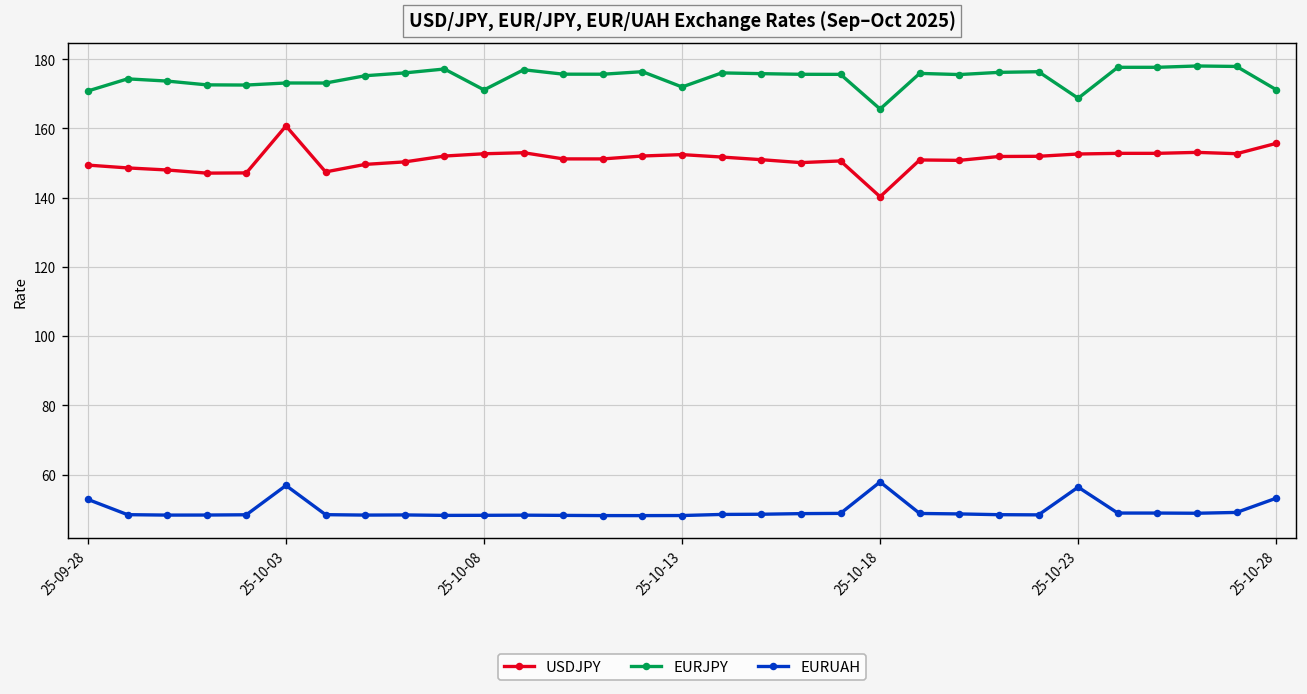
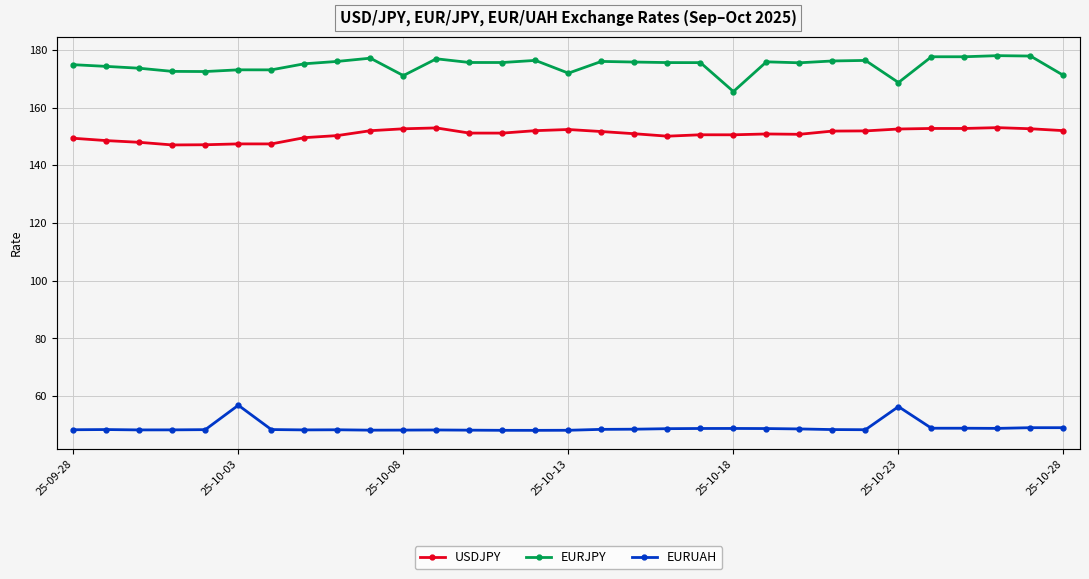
  {
    "USDJPY": {
      "25-09-28": 149,
-     "25-10-03": 161,
+     "25-10-03": 147,
      "25-10-08": 153,
      "25-10-13": 152,
-     "25-10-18": 140,
+     "25-10-18": 151,
      "25-10-23": 153,
-     "25-10-28": 156
+     "25-10-28": 152
    },
    "EURJPY": {
-     "25-09-28": 171,
+     "25-09-28": 175,
      "25-10-03": 173,
      "25-10-08": 171,
      "25-10-13": 172,
      "25-10-18": 166,
      "25-10-23": 169,
      "25-10-28": 171
    },
    "EURUAH": {
-     "25-09-28": 53,
+     "25-09-28": 48,
      "25-10-03": 57,
      "25-10-08": 48,
      "25-10-13": 48,
-     "25-10-18": 58,
+     "25-10-18": 49,
      "25-10-23": 56,
-     "25-10-28": 53
+     "25-10-28": 49
    }
  }
